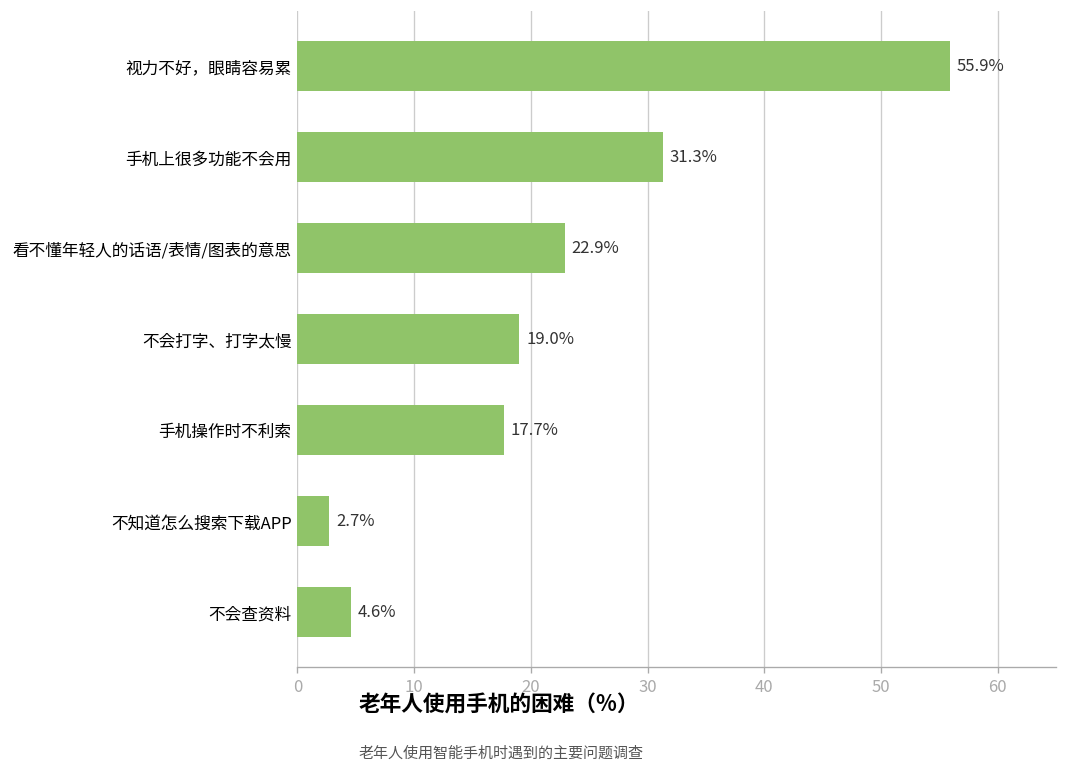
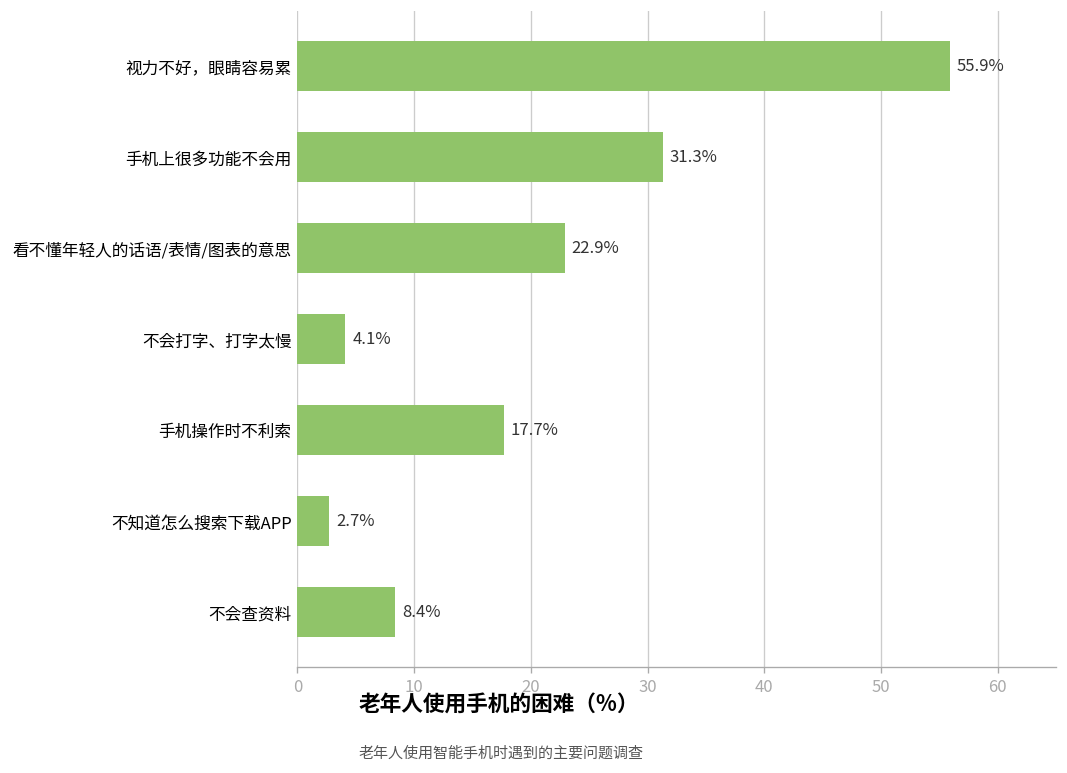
  {
    "视力不好，眼睛容易累": "55.9%",
    "手机上很多功能不会用": "31.3%",
    "看不懂年轻人的话语/表情/图表的意思": "22.9%",
-   "不会打字、打字太慢": "19.0%",
+   "不会打字、打字太慢": "4.1%",
    "手机操作时不利索": "17.7%",
    "不知道怎么搜索下载APP": "2.7%",
-   "不会查资料": "4.6%"
+   "不会查资料": "8.4%"
  }
